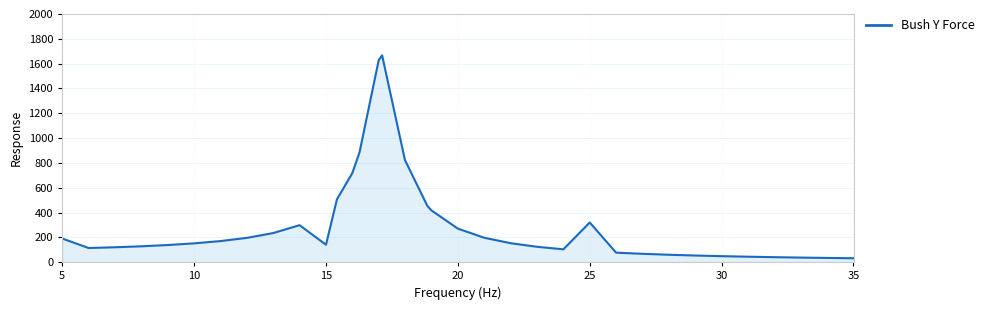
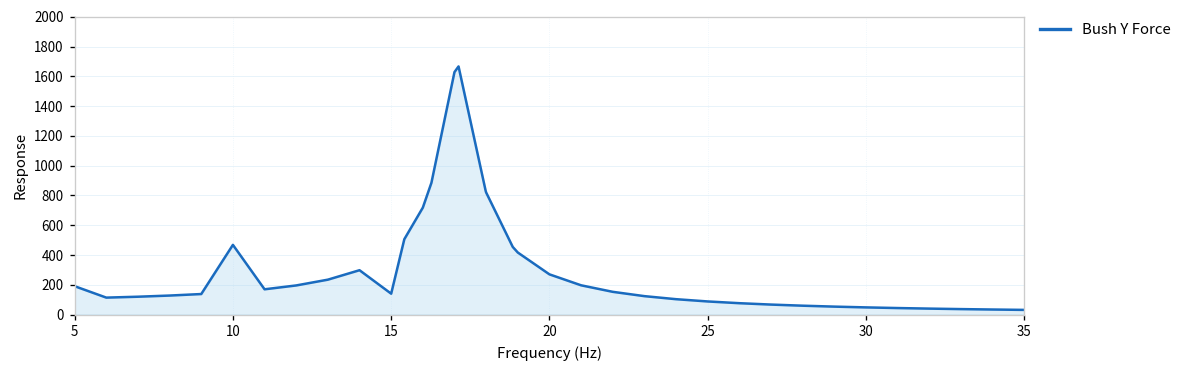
  {
    "5": 190,
-   "10": 150,
+   "10": 470,
    "15": 140,
    "20": 270,
-   "25": 320,
+   "25": 90,
    "30": 50,
    "35": 30
  }
